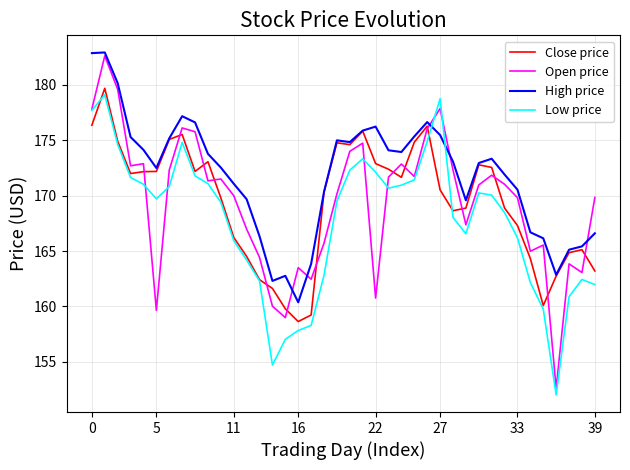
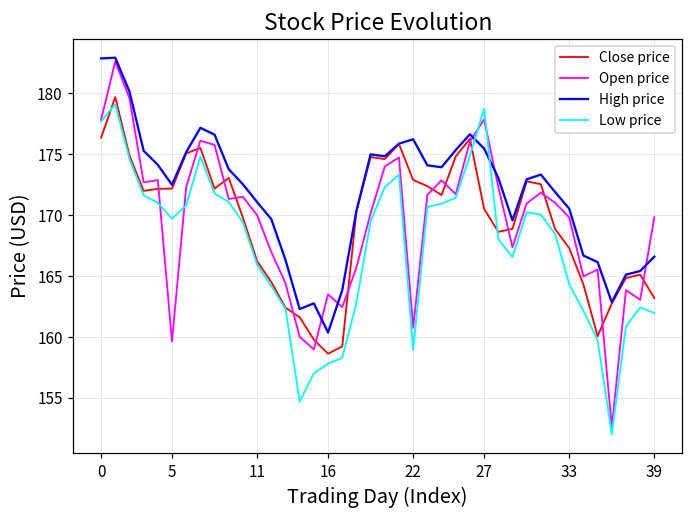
  {
    "Close price": {
      "0": 176.4,
      "5": 172.2,
      "11": 166.2,
      "16": 158.6,
      "22": 172.9,
      "27": 170.5,
      "33": 167.3,
      "39": 163.2
    },
    "Open price": {
      "5": 159.6,
      "11": 170.0,
      "16": 163.5,
      "22": 160.7,
      "27": 177.9,
      "33": 169.8,
      "39": 169.8
    },
    "High price": {
      "0": 182.9,
      "5": 172.5,
      "11": 171.1,
      "16": 160.4,
      "22": 176.2,
      "27": 175.5,
      "33": 170.5,
      "39": 166.6
    },
    "Low price": {
      "5": 169.7,
      "11": 165.9,
      "16": 157.8,
-     "22": 172.1,
+     "22": 158.9,
      "27": 178.8,
-     "33": 166.2,
+     "33": 164.3,
      "39": 162.0
    }
  }
